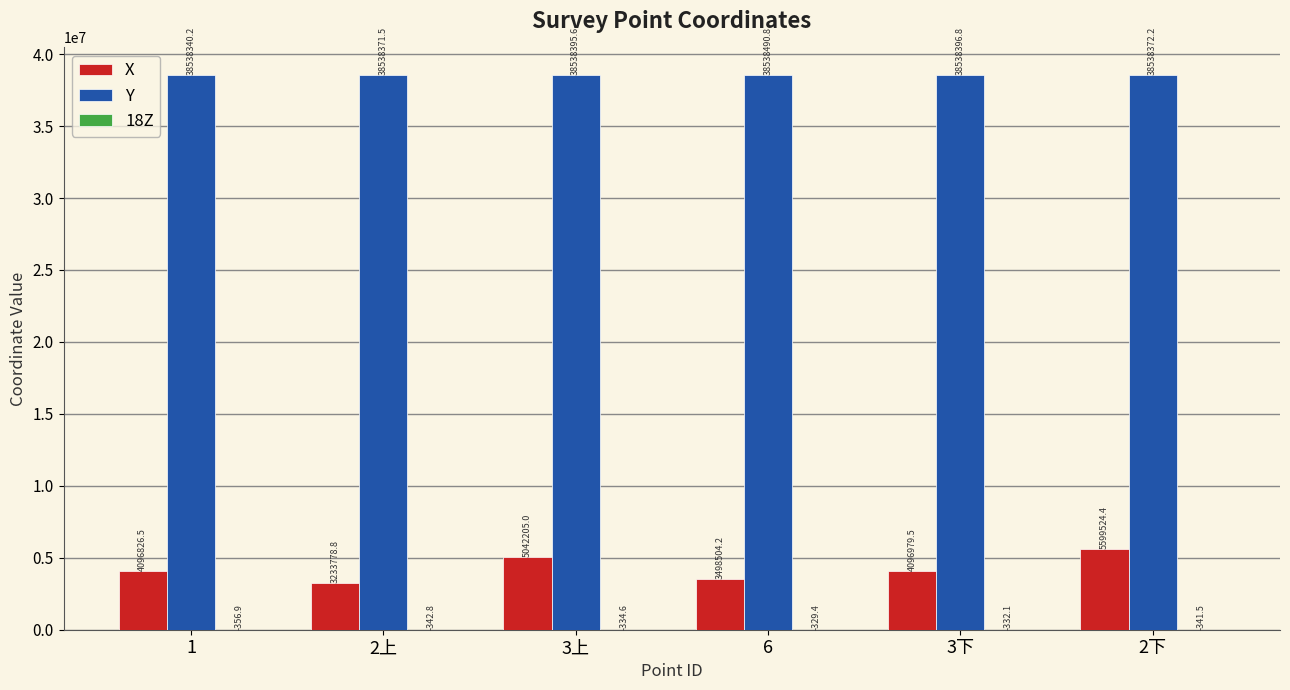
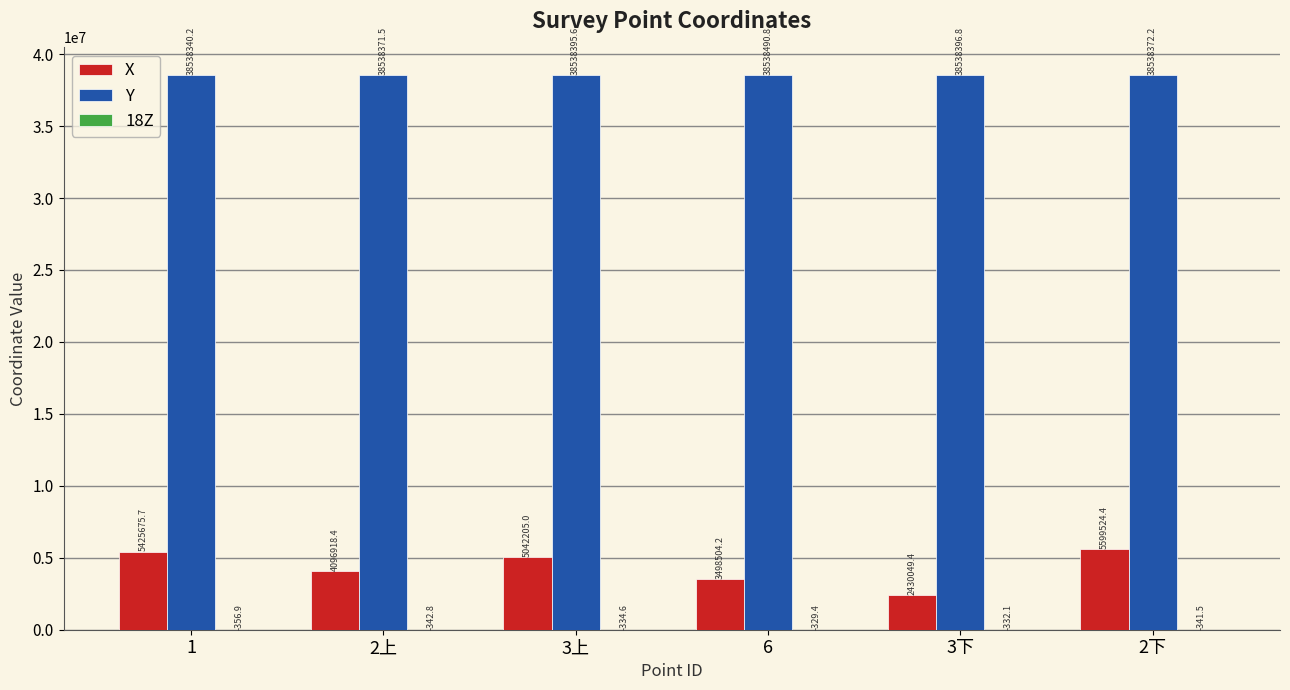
  {
    "X": {
-     "1": 4096826.5,
-     "2上": 3233778.8,
+     "1": 5425675.7,
+     "2上": 4096918.4,
      "3上": 5042205.0,
      "6": 3498504.2,
-     "3下": 4096979.5,
+     "3下": 2430049.4,
      "2下": 5599524.4
    },
    "Y": {
      "1": 38538340.2,
      "2上": 38538371.5,
      "3上": 38538395.6,
      "6": 38538490.8,
      "3下": 38538396.8,
      "2下": 38538372.2
    },
    "18Z": {
      "1": -356.9,
      "2上": -342.8,
      "3上": -334.6,
      "6": -329.4,
      "3下": -332.1,
      "2下": -341.5
    }
  }
